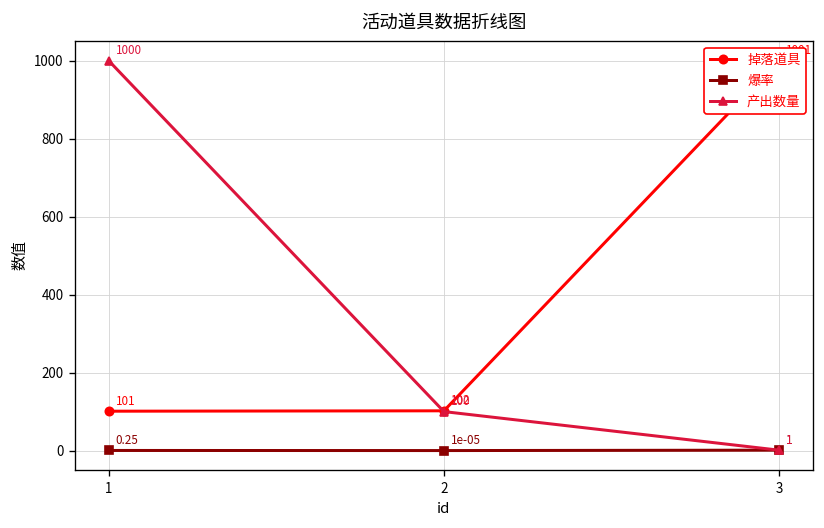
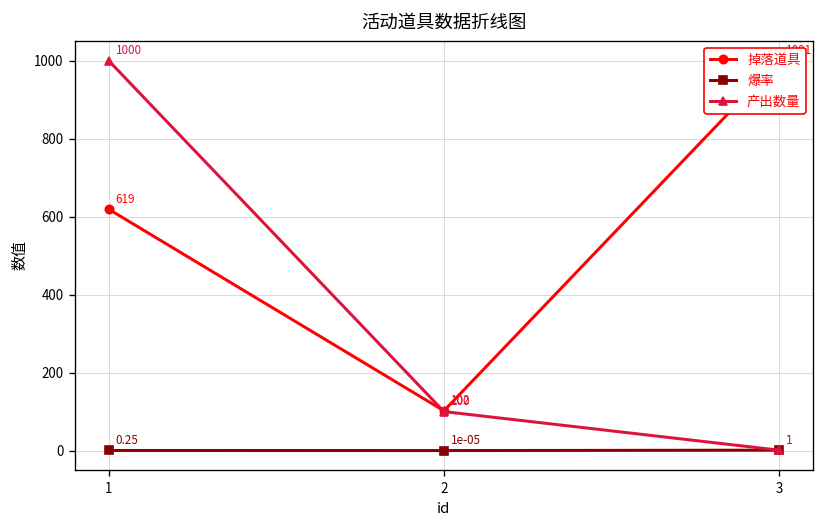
  {
    "掉落道具": {
-     "1": "101"
+     "1": "619"
    },
    "爆率": {
      "1": "0.25",
      "2": "1e-05"
    },
    "产出数量": {
      "1": "1000"
    }
  }
